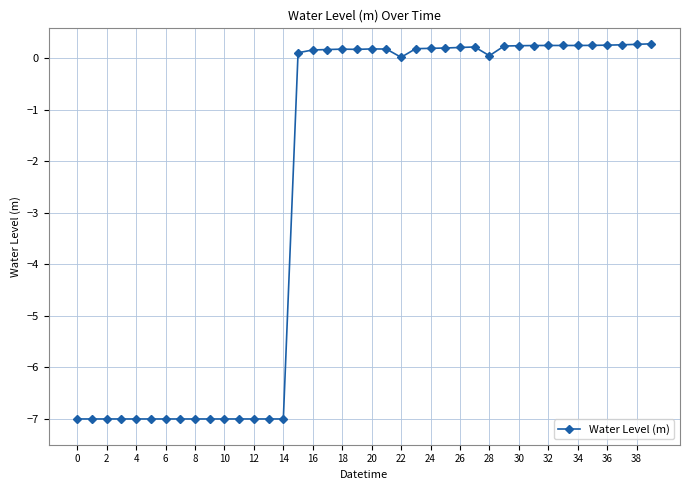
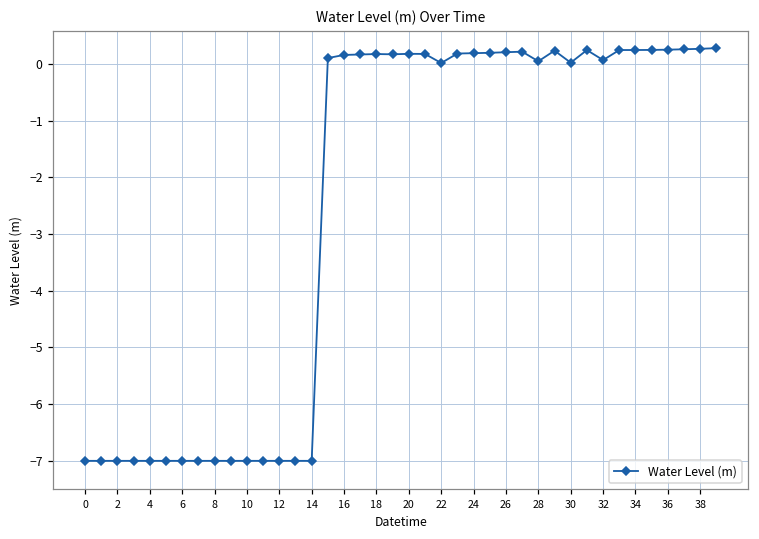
  {
    "0": -7.0,
    "2": -7.0,
    "4": -7.0,
    "6": -7.0,
    "8": -7.0,
    "10": -7.0,
    "12": -7.0,
    "14": -7.0,
    "16": 0.2,
    "18": 0.2,
    "20": 0.2,
    "22": 0.0,
    "24": 0.2,
    "26": 0.2,
    "28": 0.0,
-   "30": 0.2,
-   "32": 0.2,
+   "30": 0.0,
+   "32": 0.1,
    "34": 0.2,
    "36": 0.3,
    "38": 0.3
  }
